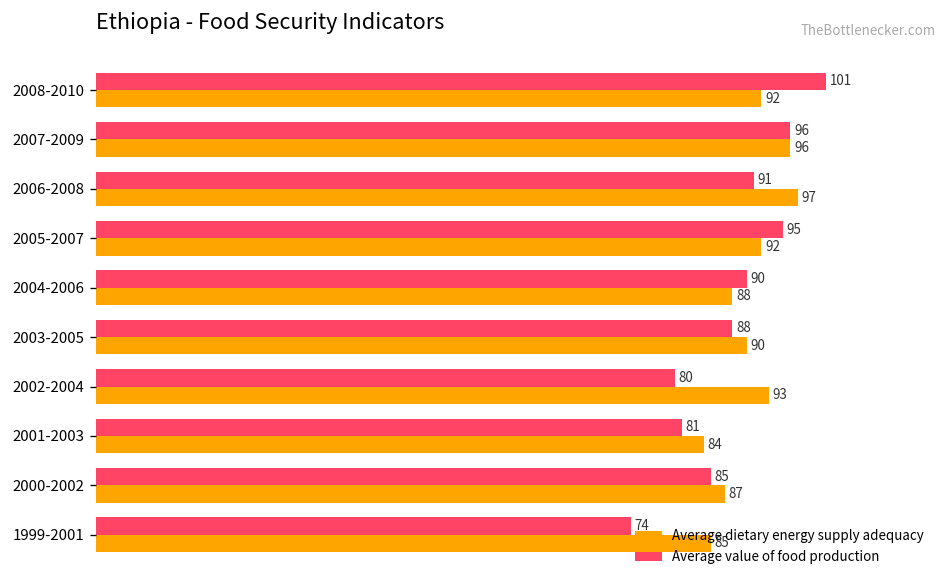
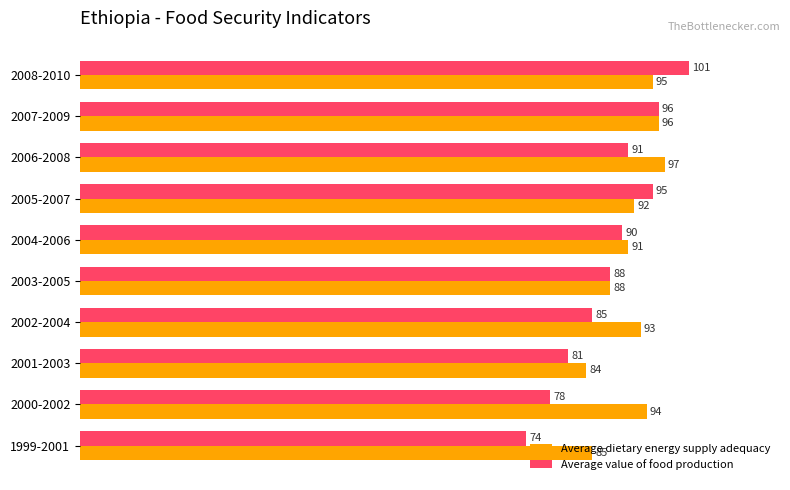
  {
    "Average dietary energy supply adequacy": {
-     "2008-2010": 92,
+     "2008-2010": 95,
      "2007-2009": 96,
      "2006-2008": 97,
      "2005-2007": 92,
-     "2004-2006": 88,
-     "2003-2005": 90,
+     "2004-2006": 91,
+     "2003-2005": 88,
      "2002-2004": 93,
      "2001-2003": 84,
-     "2000-2002": 87,
+     "2000-2002": 94,
      "1999-2001": 85
    },
    "Average value of food production": {
      "2008-2010": 101,
      "2007-2009": 96,
      "2006-2008": 91,
      "2005-2007": 95,
      "2004-2006": 90,
      "2003-2005": 88,
-     "2002-2004": 80,
+     "2002-2004": 85,
      "2001-2003": 81,
-     "2000-2002": 85,
+     "2000-2002": 78,
      "1999-2001": 74
    }
  }
